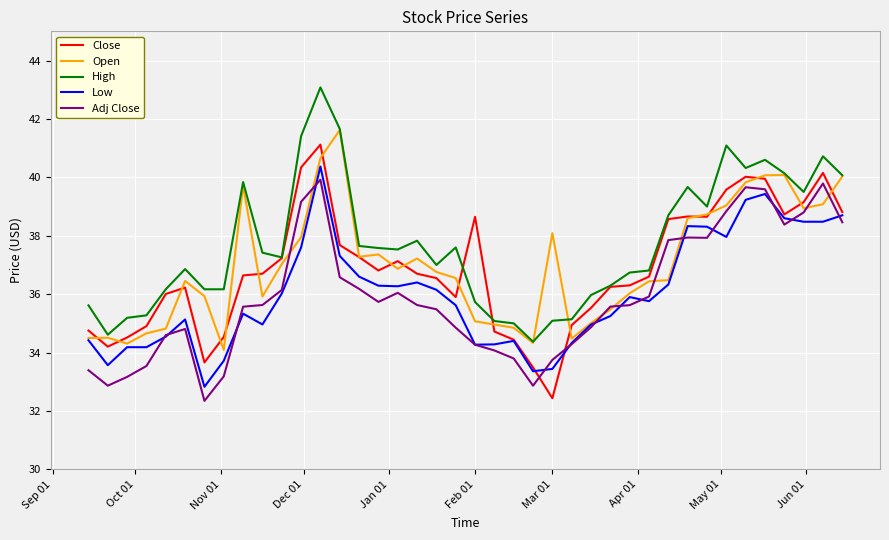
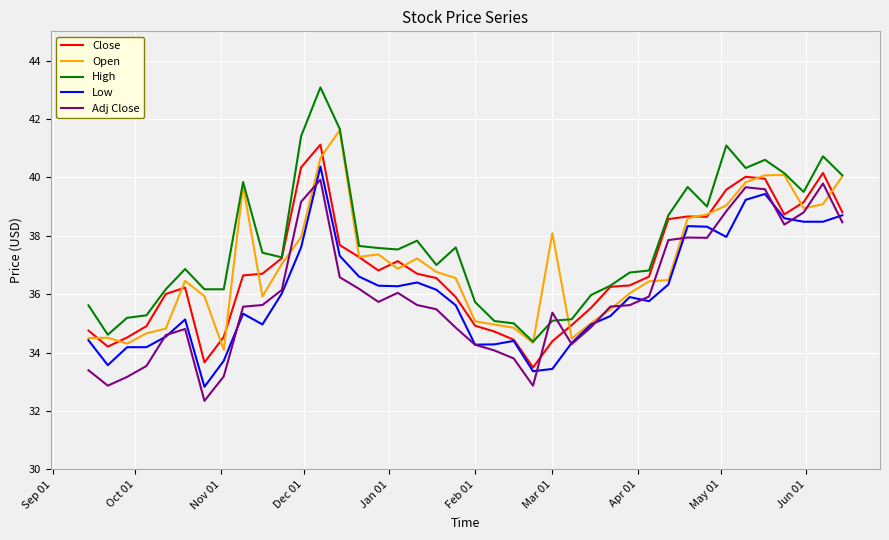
  {
    "Close": {
-     "Feb 01": 38.6,
-     "Mar 01": 32.4
+     "Feb 01": 34.9,
+     "Mar 01": 34.4
    },
    "Open": {
      "Feb 01": 35.1,
      "Mar 01": 38.1
    },
    "High": {
      "Feb 01": 35.7,
      "Mar 01": 35.1
    },
    "Low": {
      "Mar 01": 33.4
    },
    "Adj Close": {
-     "Mar 01": 33.7
+     "Mar 01": 35.4
    }
  }
